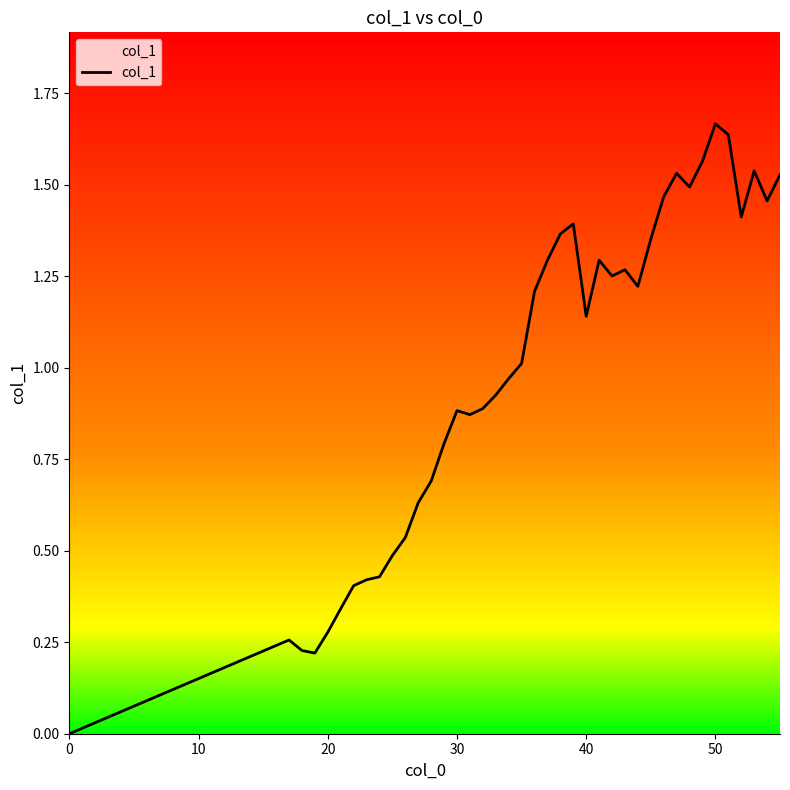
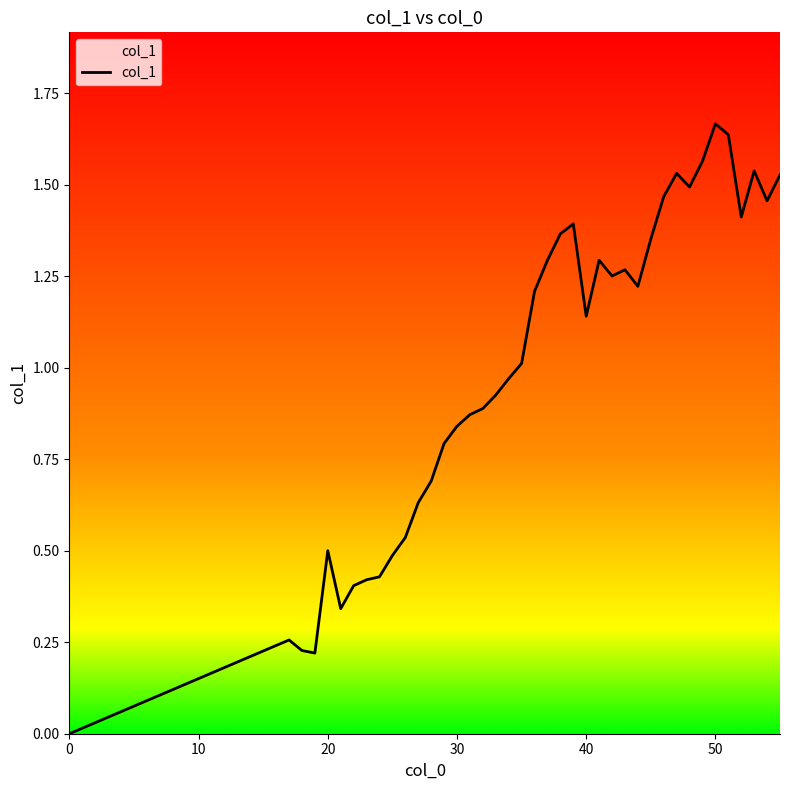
  {
    "0": 0.00,
-   "20": 0.28,
-   "30": 0.88,
+   "20": 0.50,
+   "30": 0.84,
    "40": 1.14,
    "50": 1.67
  }
